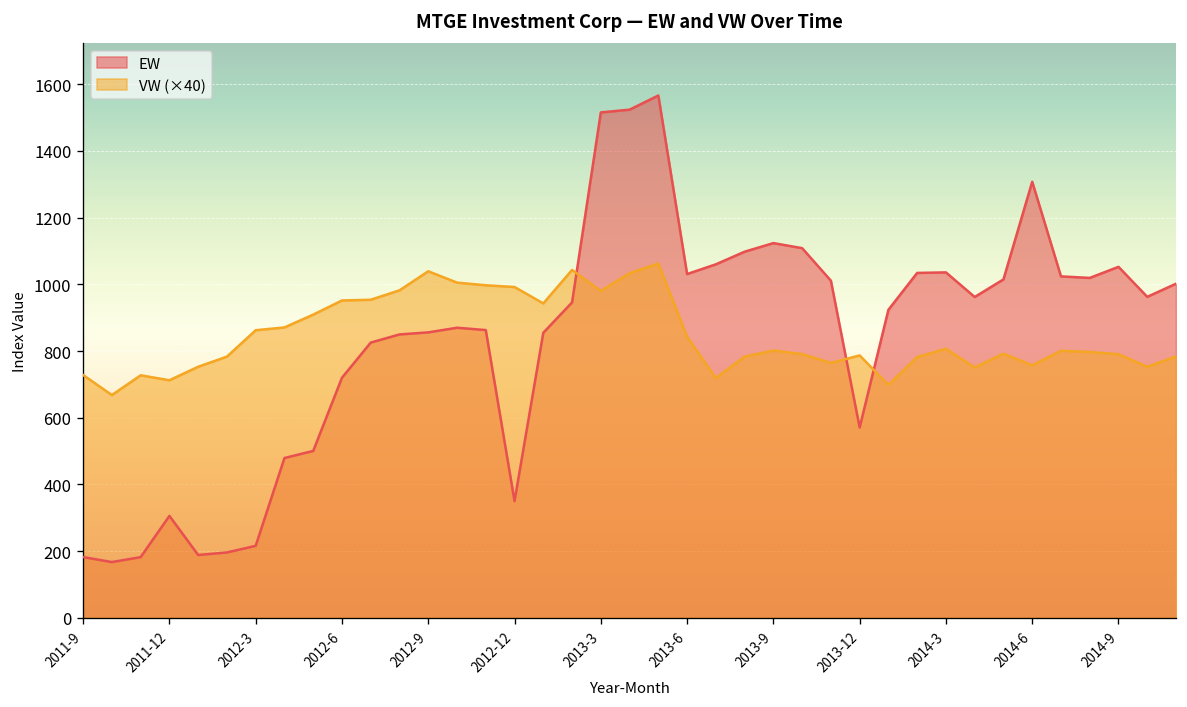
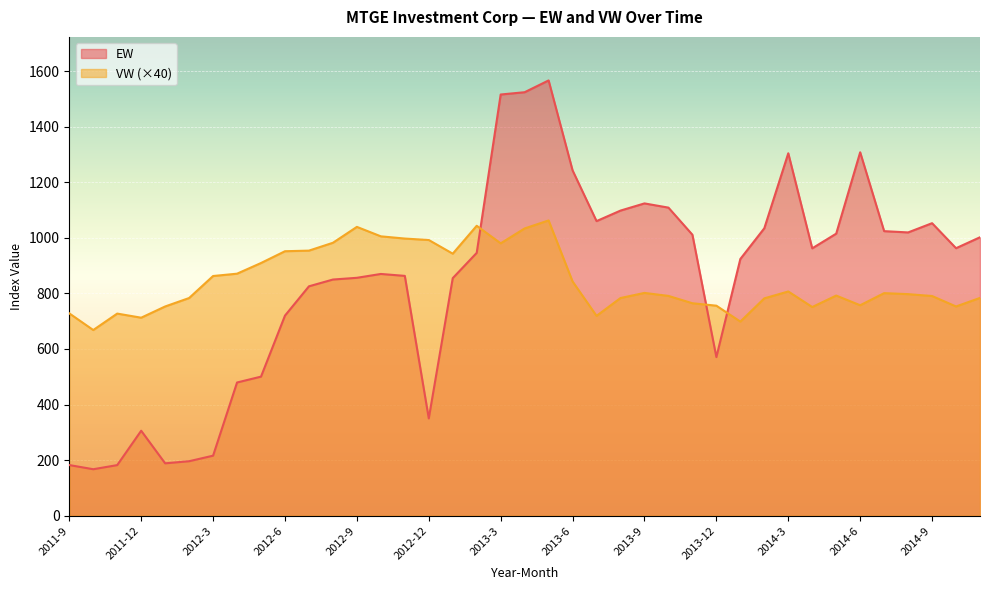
  {
    "EW": {
      "2011-9": 180,
      "2011-12": 310,
      "2012-3": 220,
      "2012-6": 720,
      "2012-9": 860,
      "2012-12": 350,
      "2013-3": 1520,
-     "2013-6": 1030,
+     "2013-6": 1240,
      "2013-9": 1120,
      "2013-12": 570,
-     "2014-3": 1040,
+     "2014-3": 1300,
      "2014-6": 1310,
      "2014-9": 1050
    },
    "VW (×40)": {
      "2011-9": 730,
      "2011-12": 710,
      "2012-3": 860,
      "2012-6": 950,
      "2012-9": 1040,
      "2012-12": 990,
      "2013-3": 980,
      "2013-6": 840,
      "2013-9": 800,
-     "2013-12": 790,
+     "2013-12": 760,
      "2014-3": 810,
      "2014-6": 760,
      "2014-9": 790
    }
  }
